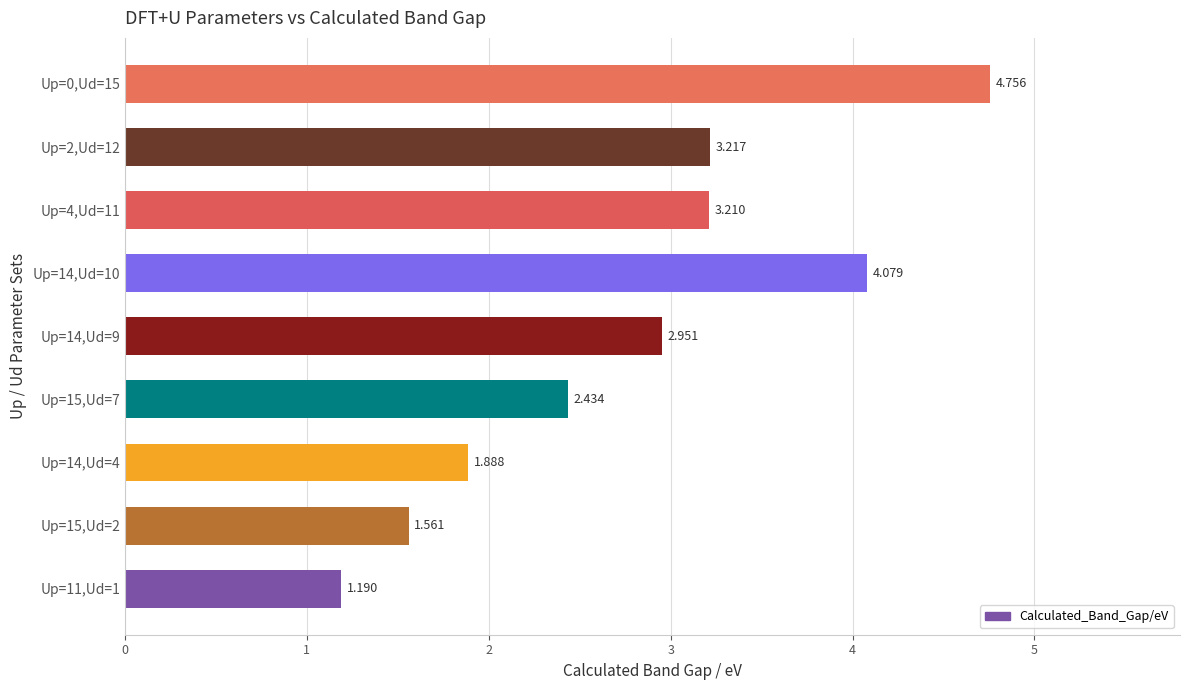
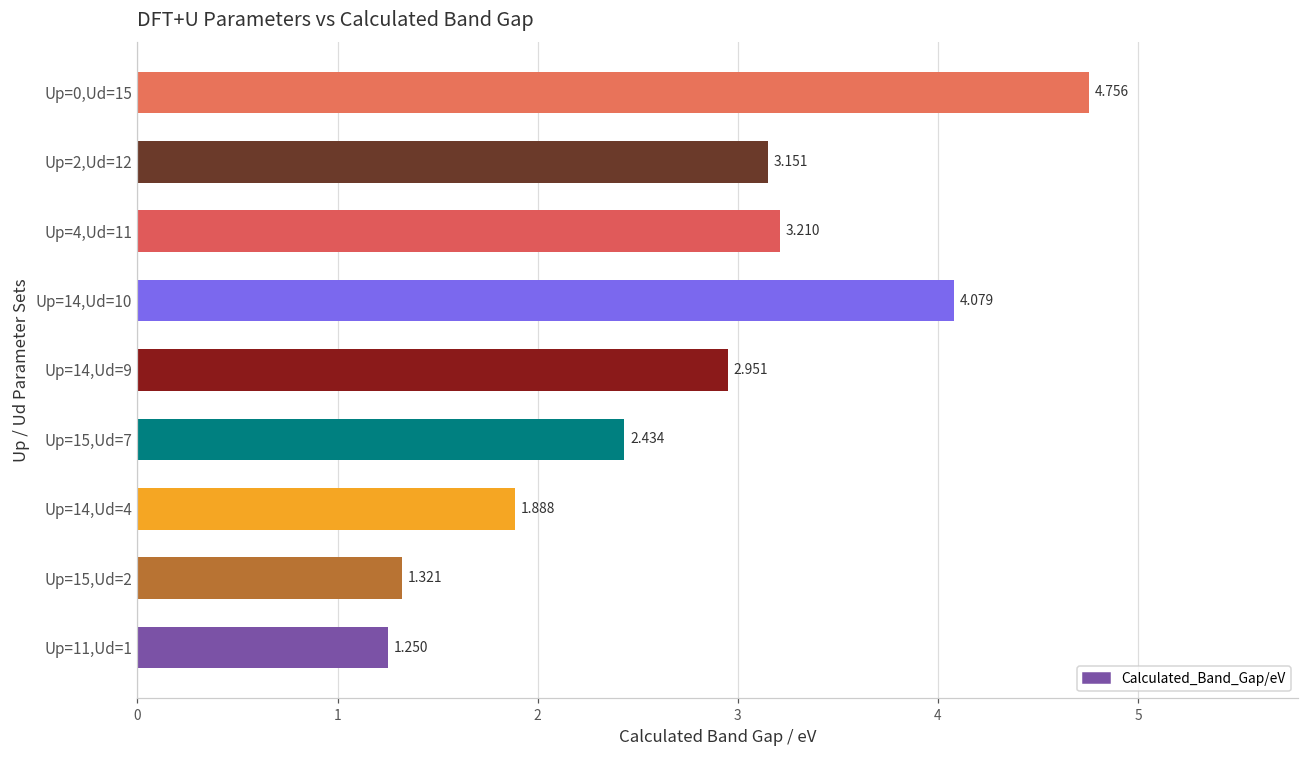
  {
    "Up=0,Ud=15": 4.756,
-   "Up=2,Ud=12": 3.217,
+   "Up=2,Ud=12": 3.151,
    "Up=4,Ud=11": 3.210,
    "Up=14,Ud=10": 4.079,
    "Up=14,Ud=9": 2.951,
    "Up=15,Ud=7": 2.434,
    "Up=14,Ud=4": 1.888,
-   "Up=15,Ud=2": 1.561,
-   "Up=11,Ud=1": 1.190
+   "Up=15,Ud=2": 1.321,
+   "Up=11,Ud=1": 1.250
  }
